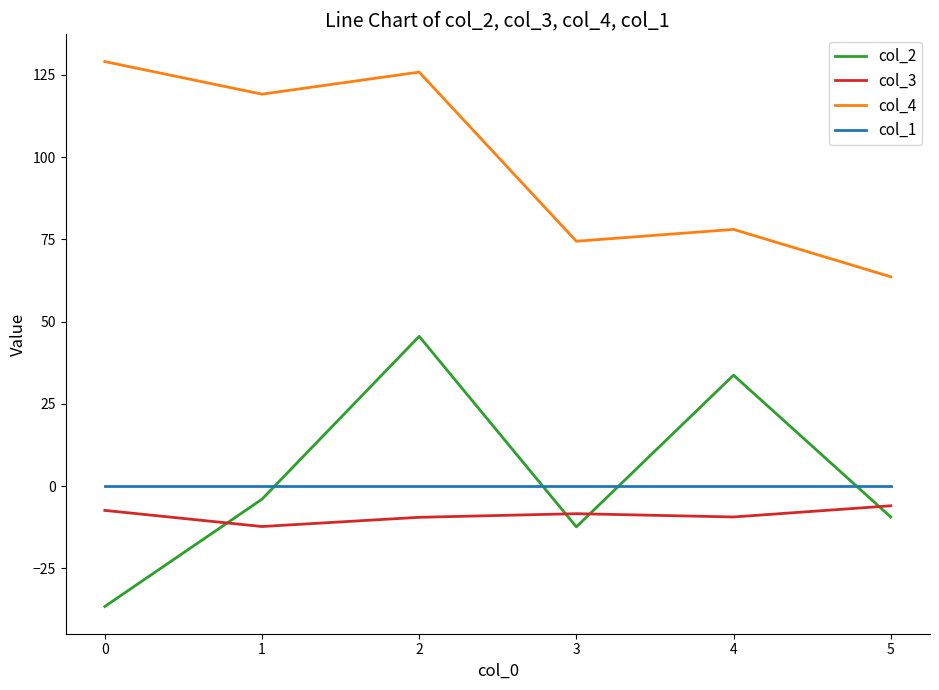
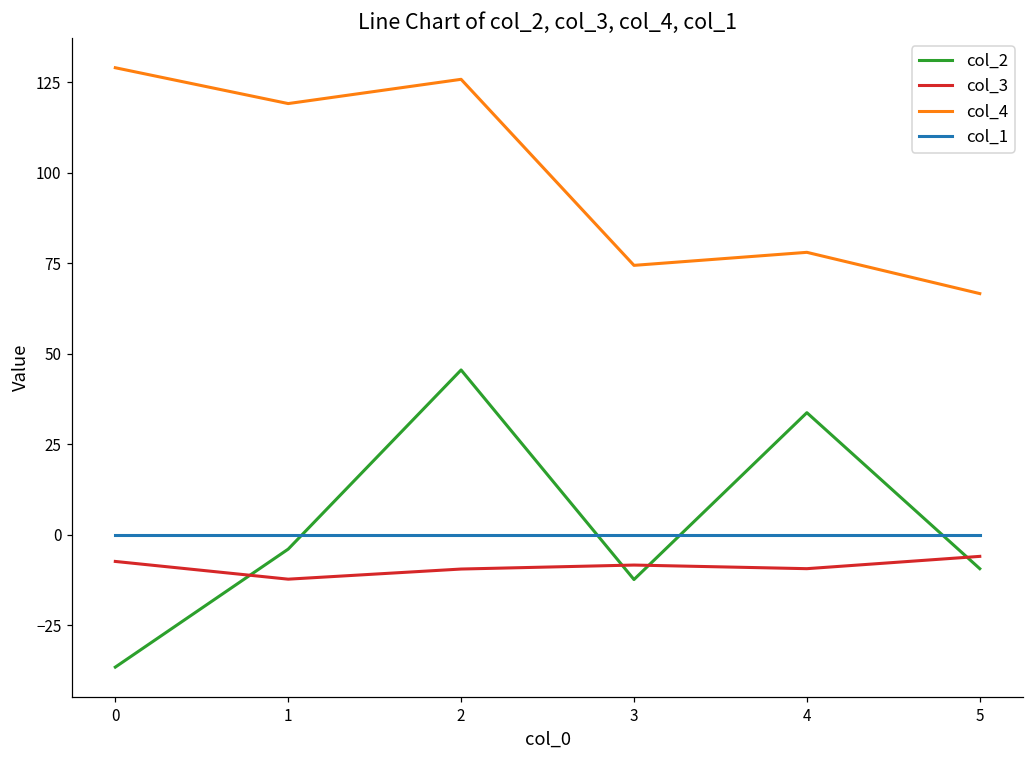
  {
    "col_2": {
      "0": -37,
      "1": -4,
      "2": 46,
      "3": -12,
      "4": 34,
      "5": -9
    },
    "col_3": {
      "0": -7,
      "1": -12,
      "2": -10,
      "3": -8,
      "4": -9,
      "5": -6
    },
    "col_4": {
      "0": 129,
      "1": 119,
      "2": 126,
      "3": 74,
      "4": 78,
-     "5": 64
+     "5": 67
    },
    "col_1": {
      "0": 0,
      "1": 0,
      "2": 0,
      "3": 0,
      "4": 0,
      "5": 0
    }
  }
